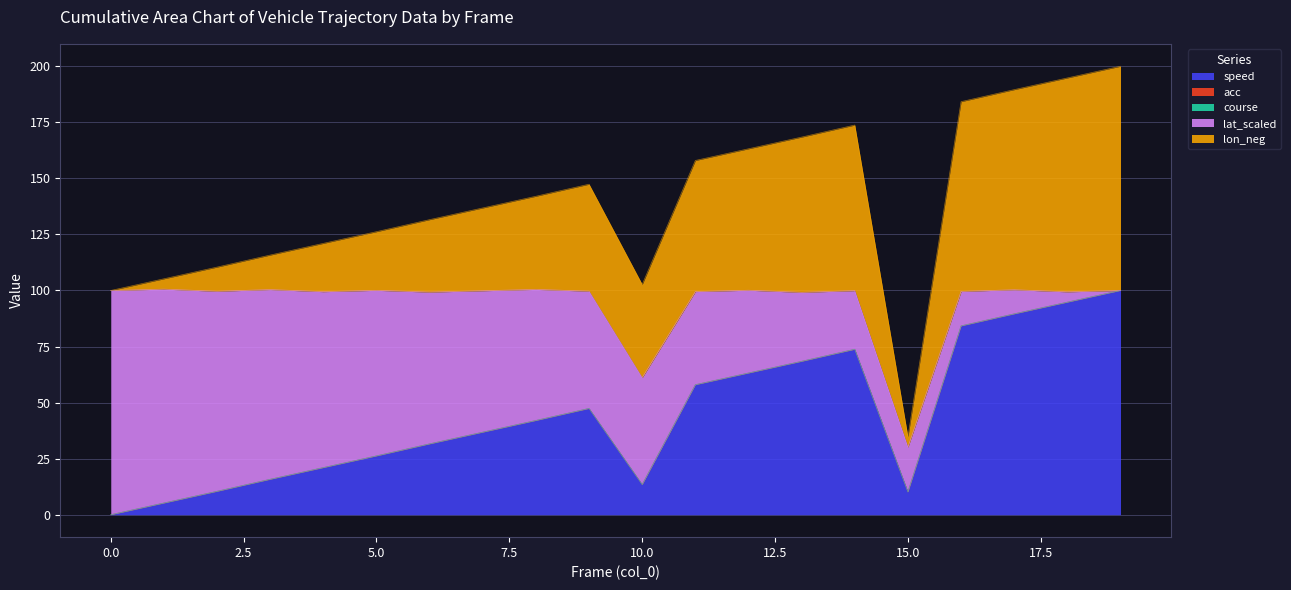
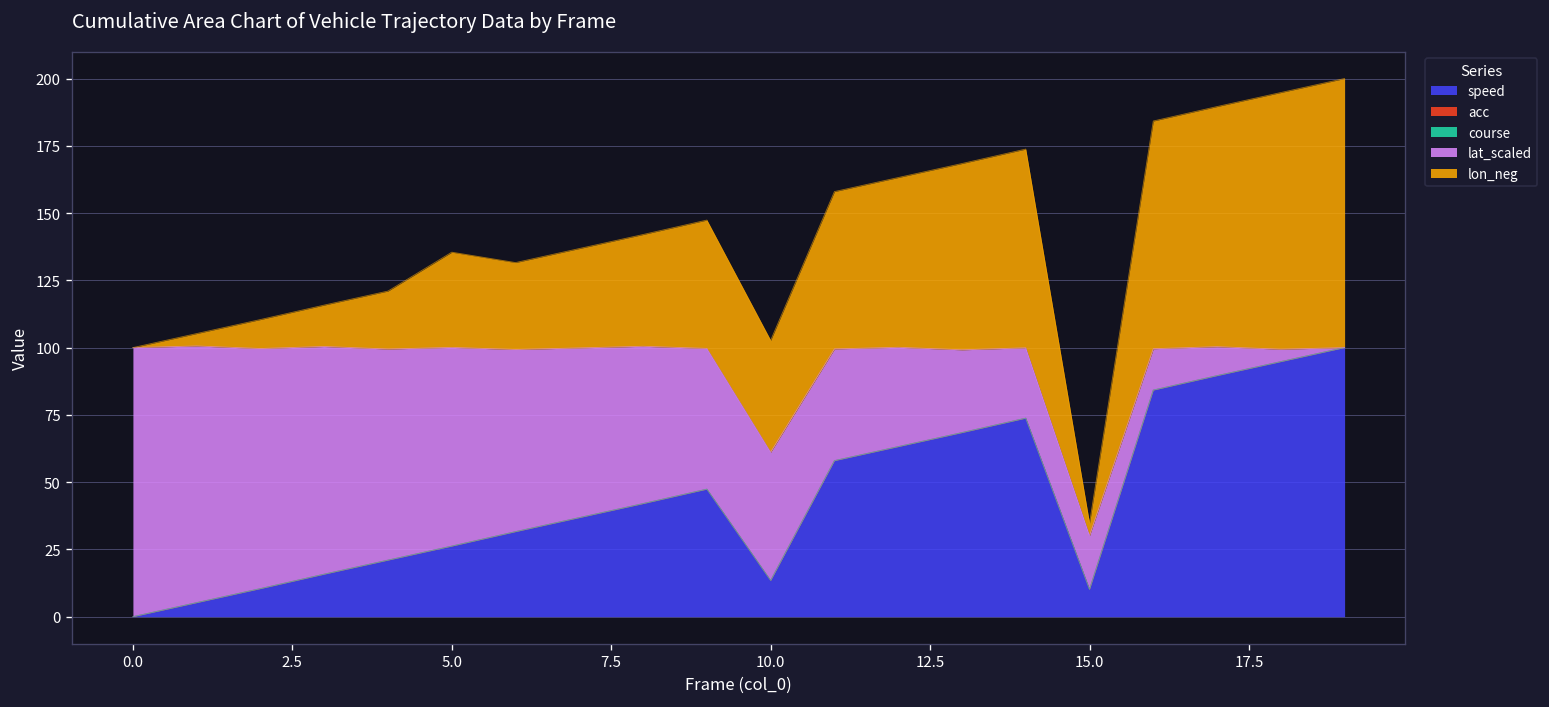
  {
    "course": {
      "0.0": 0
    },
    "lat_scaled": {
      "5.0": 74,
      "10.0": 48,
      "15.0": 20
    },
    "lon_neg": {
-     "5.0": 26,
+     "5.0": 35,
      "10.0": 42,
      "15.0": 5
    }
  }
